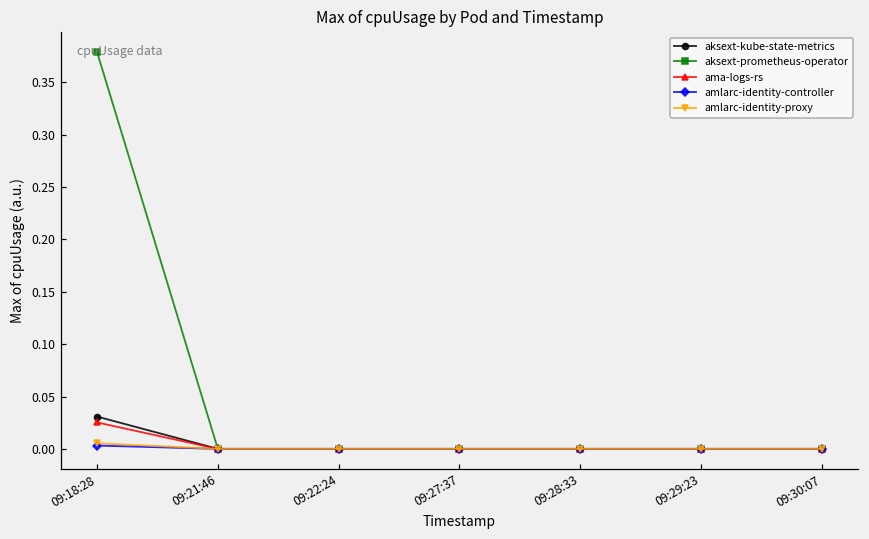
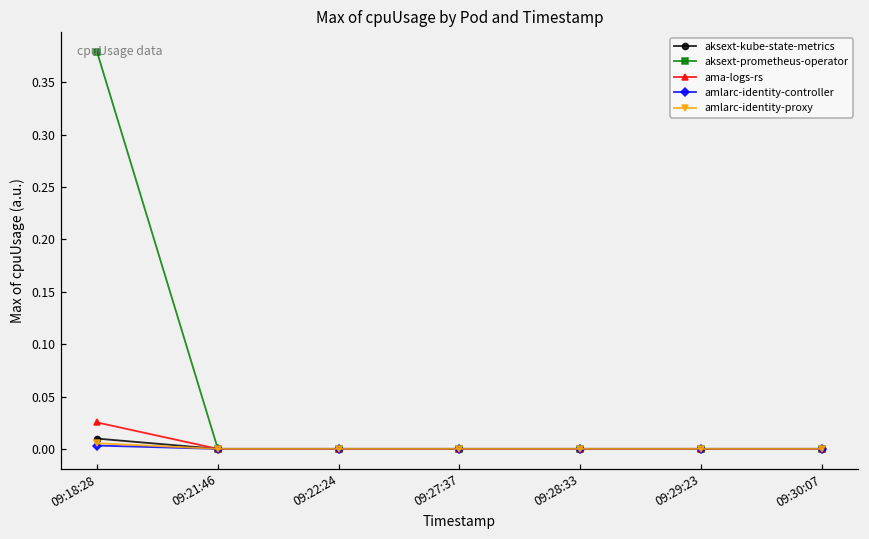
  {
    "aksext-kube-state-metrics": {
-     "09:18:28": 0.03
+     "09:18:28": 0.01
    },
    "aksext-prometheus-operator": {
      "09:18:28": 0.38
    },
    "ama-logs-rs": {
      "09:18:28": 0.03
    }
  }
